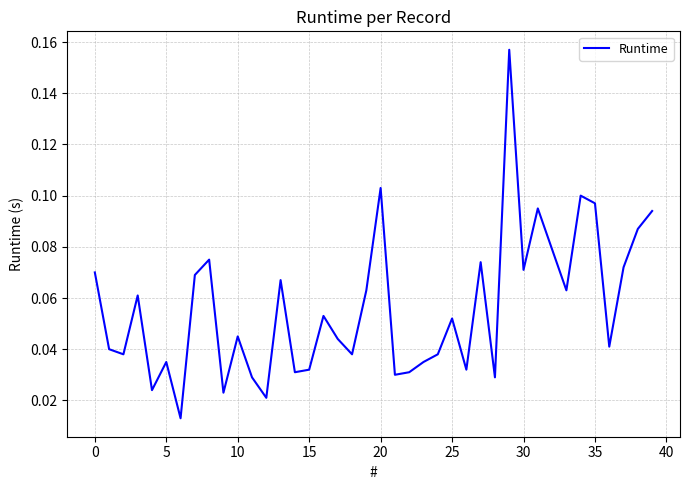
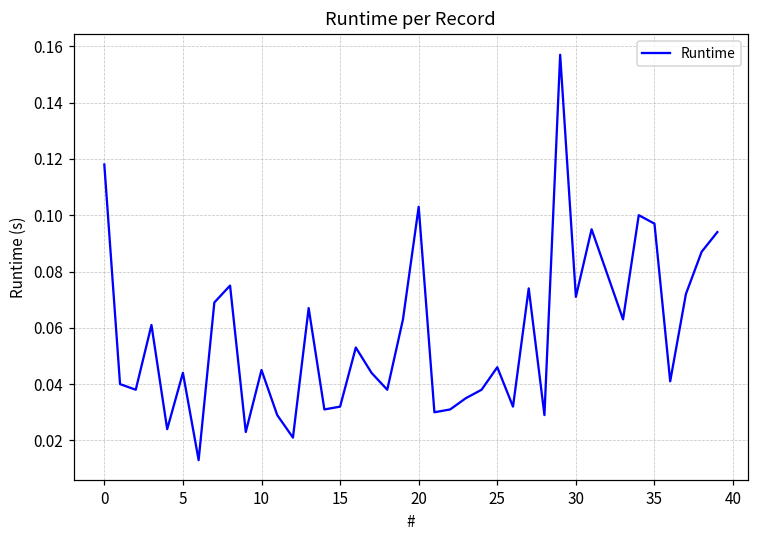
  {
-   "0": 0.070,
-   "5": 0.035,
+   "0": 0.118,
+   "5": 0.044,
    "10": 0.045,
    "15": 0.032,
    "20": 0.103,
-   "25": 0.052,
+   "25": 0.046,
    "30": 0.071,
    "35": 0.097
  }
